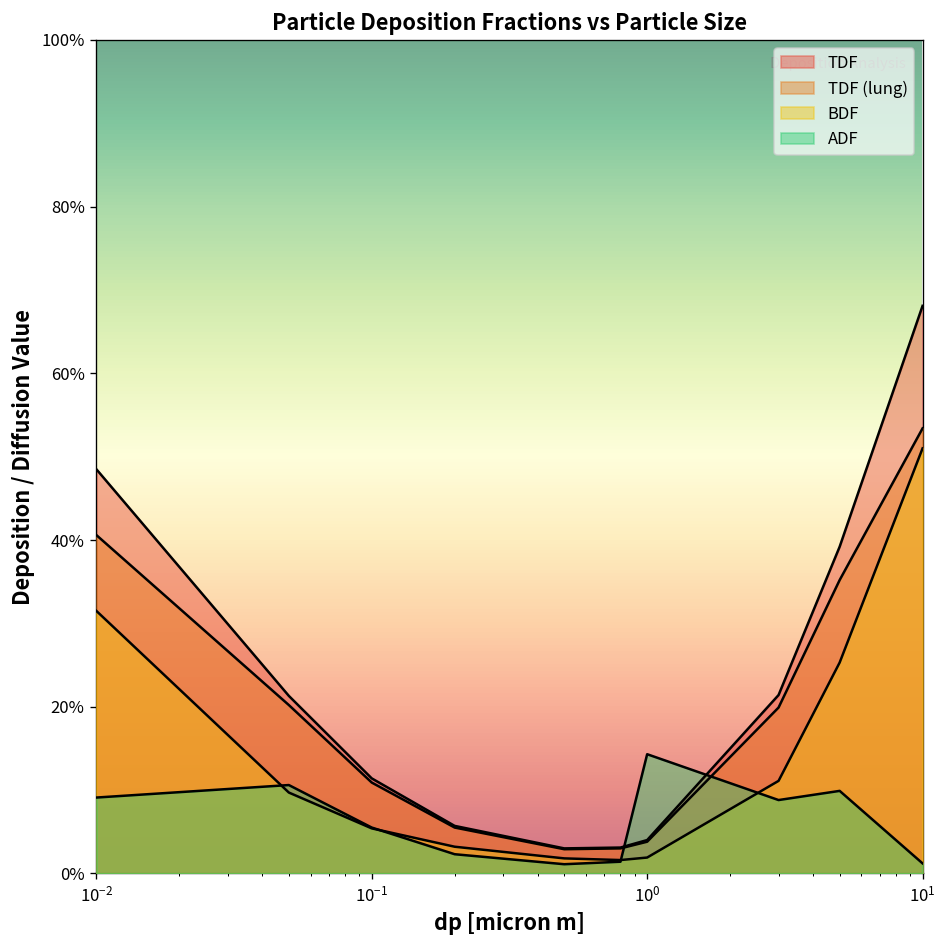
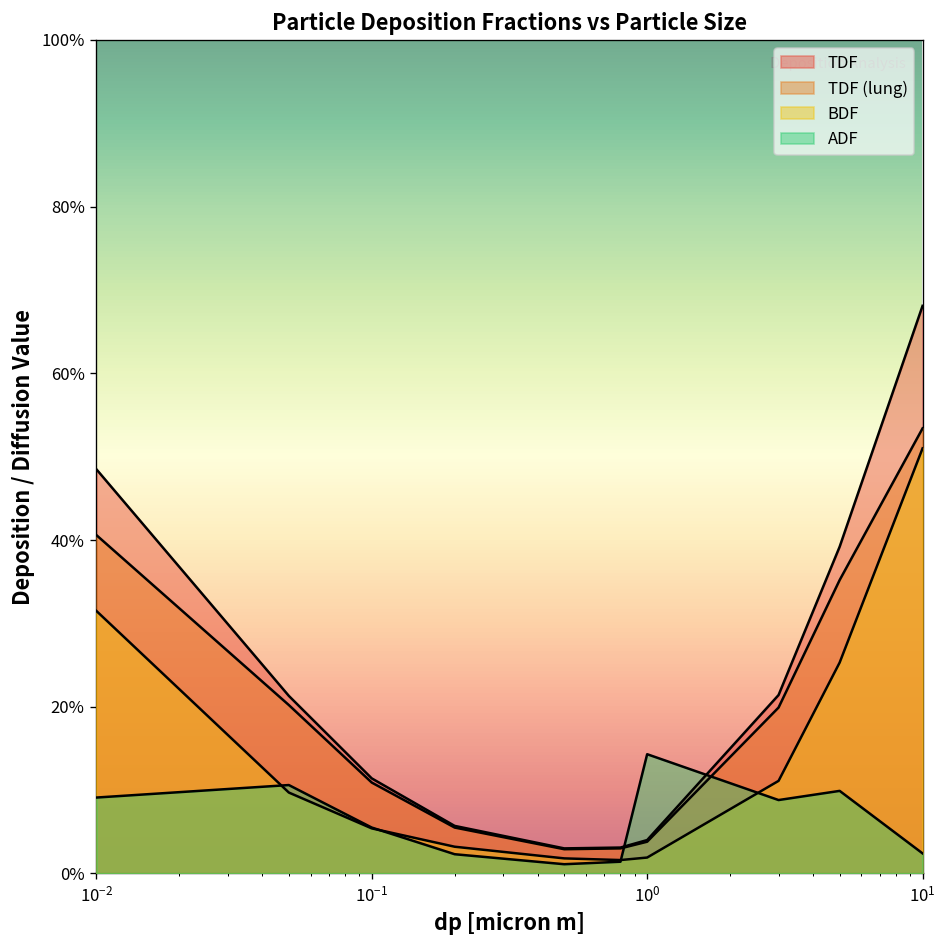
  {
    "ADF": {
      "10^-2": "9%",
      "10^0": "14%",
-     "10^1": "1%"
+     "10^1": "2%"
    }
  }
